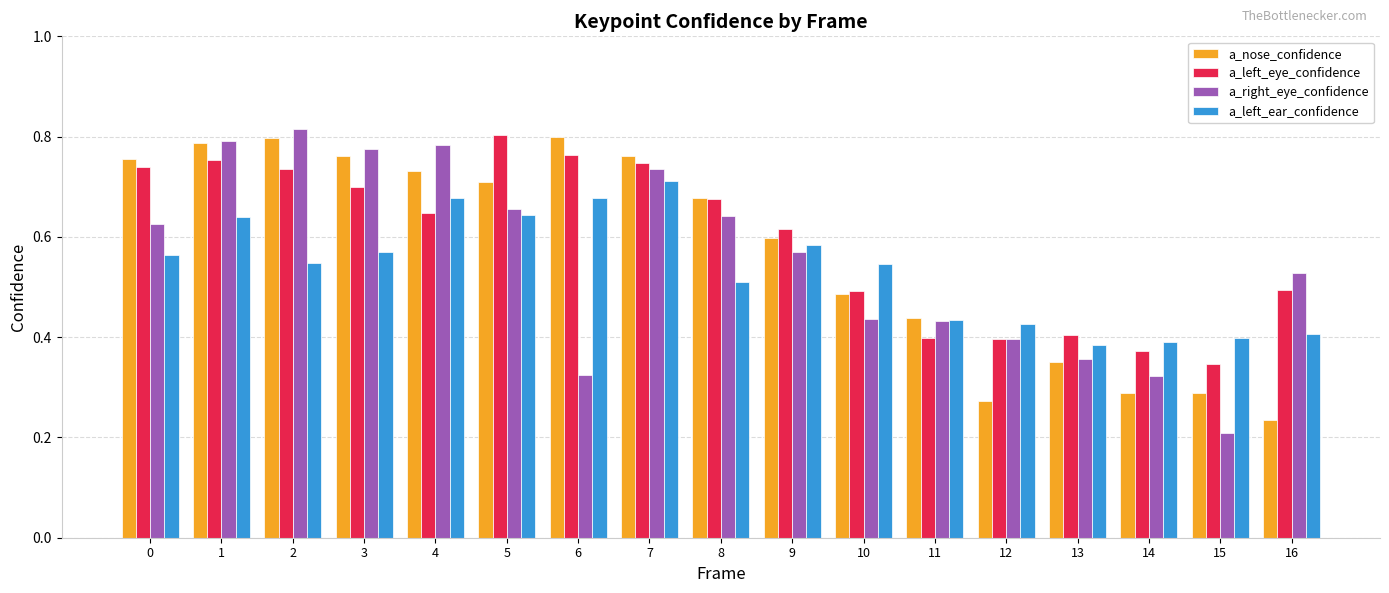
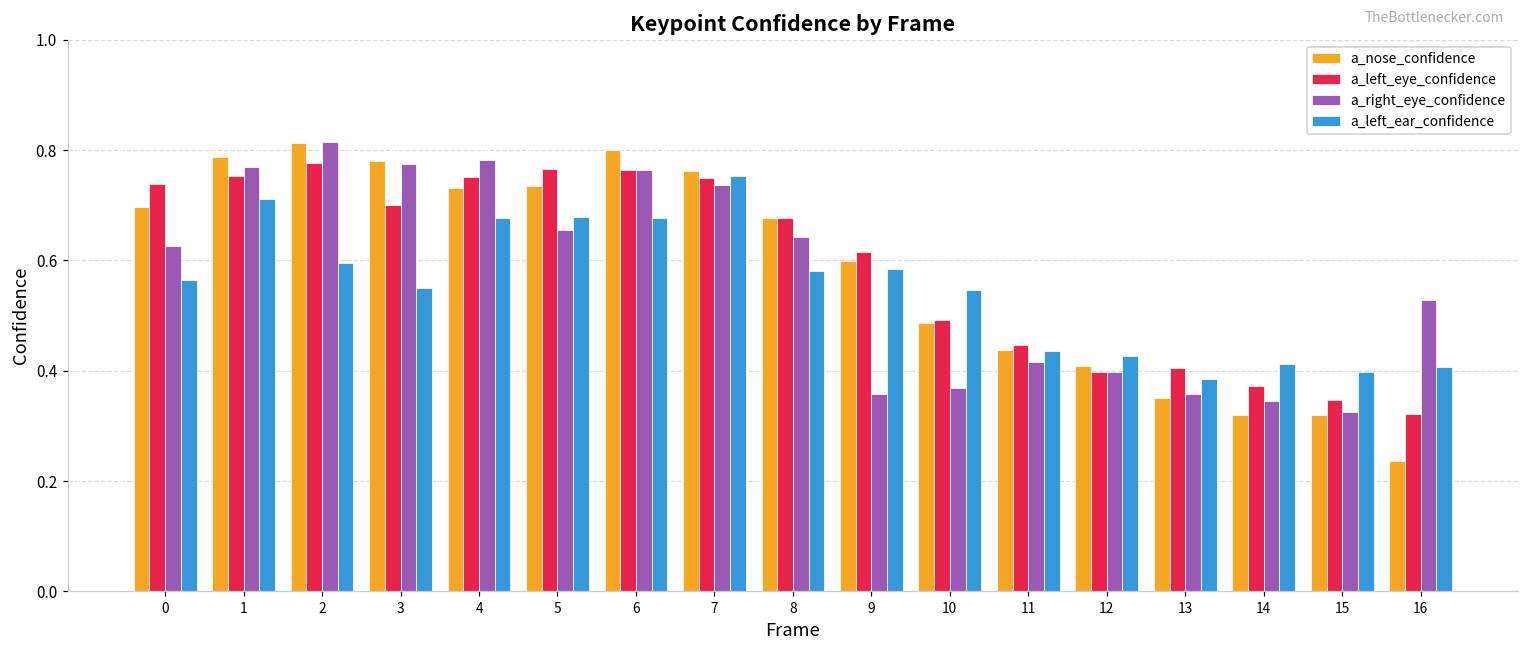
  {
    "a_nose_confidence": {
-     "0": 0.76,
+     "0": 0.70,
      "1": 0.79,
-     "2": 0.80,
-     "3": 0.76,
+     "2": 0.81,
+     "3": 0.78,
      "4": 0.73,
-     "5": 0.71,
+     "5": 0.73,
      "6": 0.80,
      "7": 0.76,
      "8": 0.68,
      "9": 0.60,
      "10": 0.49,
      "11": 0.44,
-     "12": 0.27,
+     "12": 0.41,
      "13": 0.35,
-     "14": 0.29,
-     "15": 0.29,
+     "14": 0.32,
+     "15": 0.32,
      "16": 0.24
    },
    "a_left_eye_confidence": {
      "0": 0.74,
      "1": 0.75,
-     "2": 0.73,
+     "2": 0.78,
      "3": 0.70,
-     "4": 0.65,
-     "5": 0.80,
+     "4": 0.75,
+     "5": 0.77,
      "6": 0.76,
      "7": 0.75,
      "8": 0.68,
      "9": 0.62,
      "10": 0.49,
-     "11": 0.40,
+     "11": 0.45,
      "12": 0.40,
      "13": 0.40,
      "14": 0.37,
      "15": 0.35,
-     "16": 0.49
+     "16": 0.32
    },
    "a_right_eye_confidence": {
      "0": 0.63,
-     "1": 0.79,
+     "1": 0.77,
      "2": 0.81,
      "3": 0.77,
      "4": 0.78,
      "5": 0.66,
-     "6": 0.32,
+     "6": 0.76,
      "7": 0.74,
      "8": 0.64,
-     "9": 0.57,
-     "10": 0.44,
-     "11": 0.43,
+     "9": 0.36,
+     "10": 0.37,
+     "11": 0.41,
      "12": 0.40,
      "13": 0.36,
-     "14": 0.32,
-     "15": 0.21,
+     "14": 0.35,
+     "15": 0.32,
      "16": 0.53
    },
    "a_left_ear_confidence": {
      "0": 0.56,
-     "1": 0.64,
-     "2": 0.55,
-     "3": 0.57,
+     "1": 0.71,
+     "2": 0.59,
+     "3": 0.55,
      "4": 0.68,
-     "5": 0.64,
+     "5": 0.68,
      "6": 0.68,
-     "7": 0.71,
-     "8": 0.51,
+     "7": 0.75,
+     "8": 0.58,
      "9": 0.58,
      "10": 0.55,
      "11": 0.43,
      "12": 0.43,
      "13": 0.38,
-     "14": 0.39,
+     "14": 0.41,
      "15": 0.40,
      "16": 0.41
    }
  }
